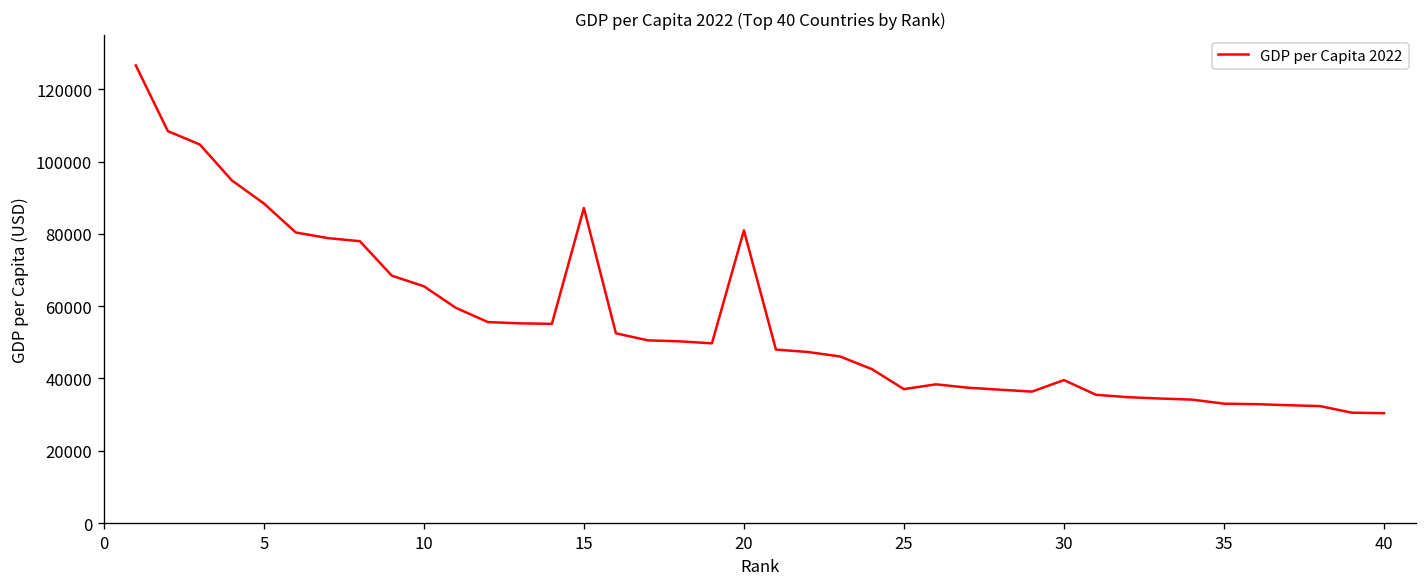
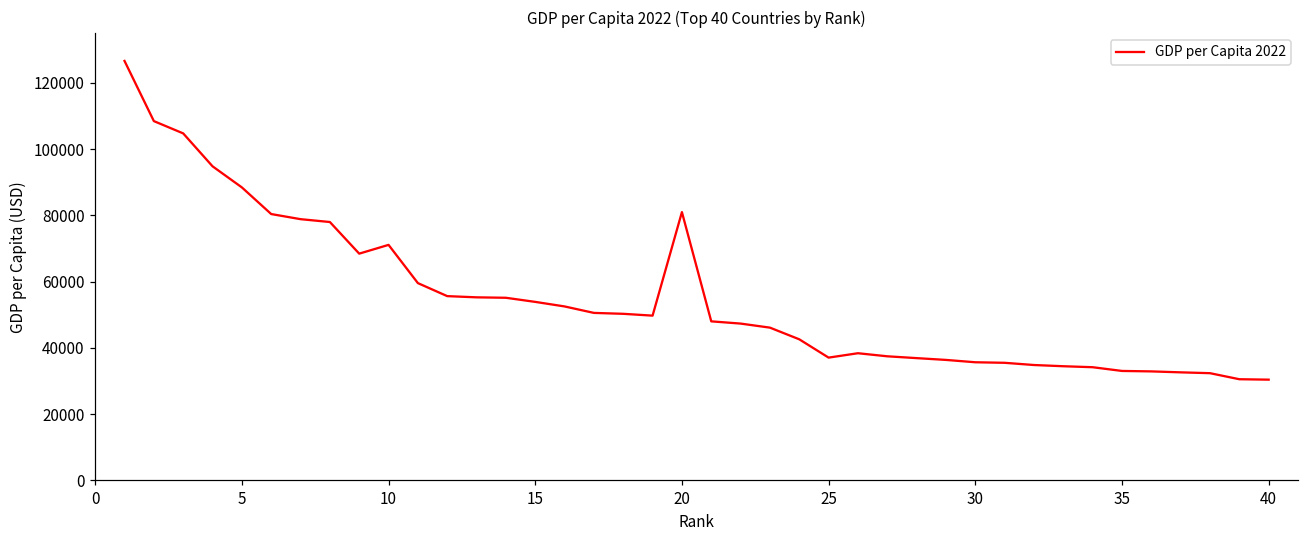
  {
    "5": 88000,
-   "10": 66000,
-   "15": 87000,
+   "10": 71000,
+   "15": 54000,
    "20": 81000,
    "25": 37000,
-   "30": 40000,
+   "30": 36000,
    "35": 33000,
    "40": 30000
  }
